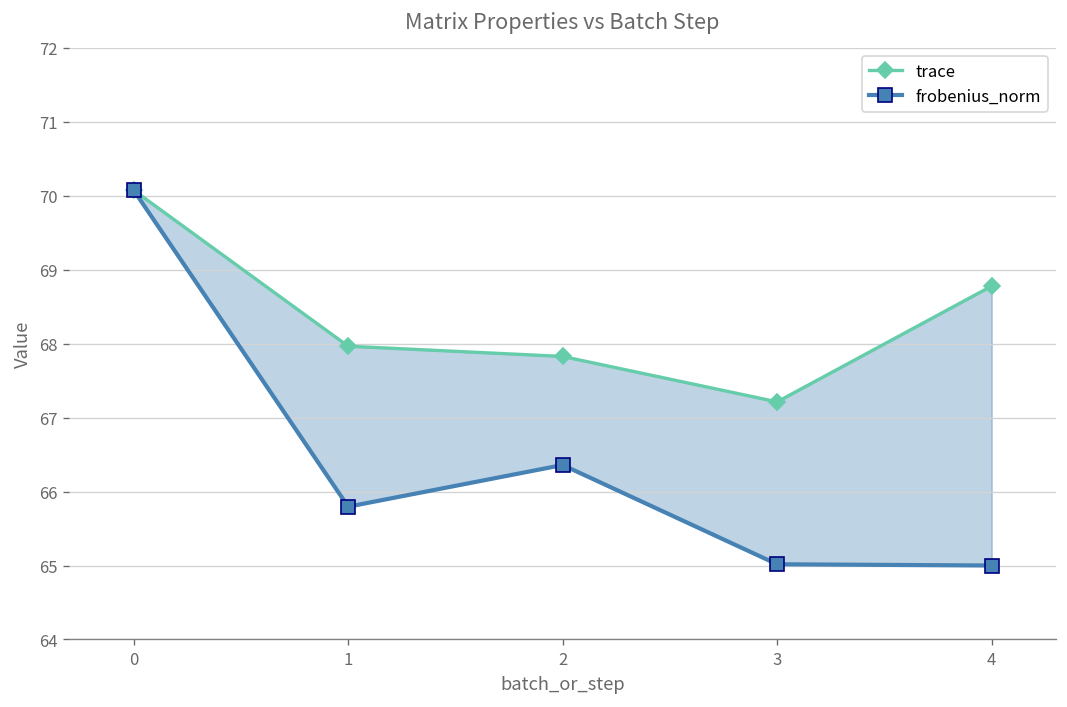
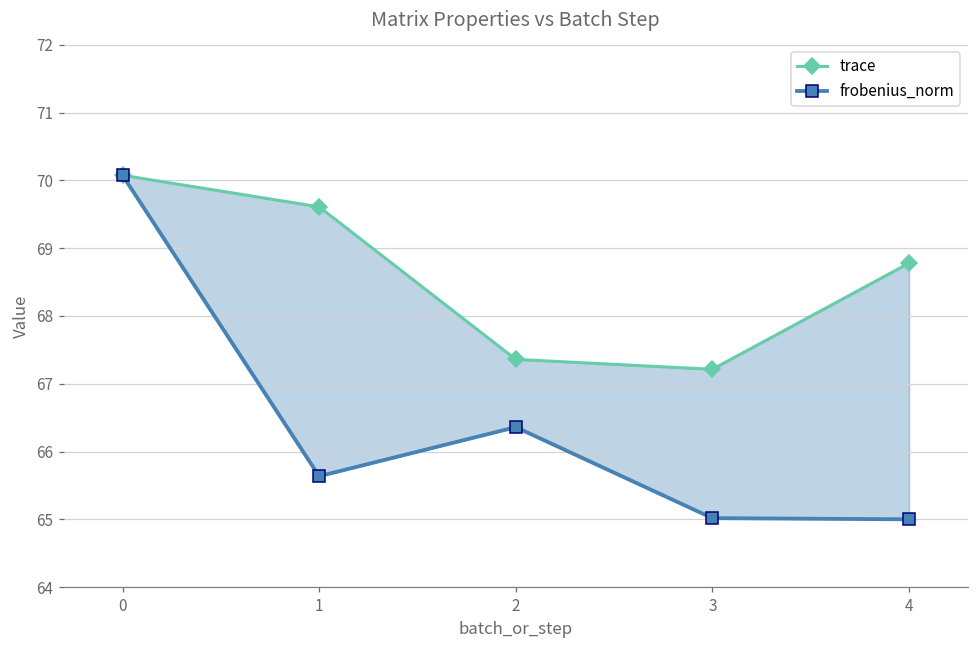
  {
    "trace": {
-     "1": 68.0,
-     "2": 67.8,
+     "1": 69.6,
+     "2": 67.4,
      "3": 67.2,
      "4": 68.8
    },
    "frobenius_norm": {
-     "1": 65.8,
+     "1": 65.6,
      "2": 66.4,
      "3": 65.0,
      "4": 65.0
    }
  }
